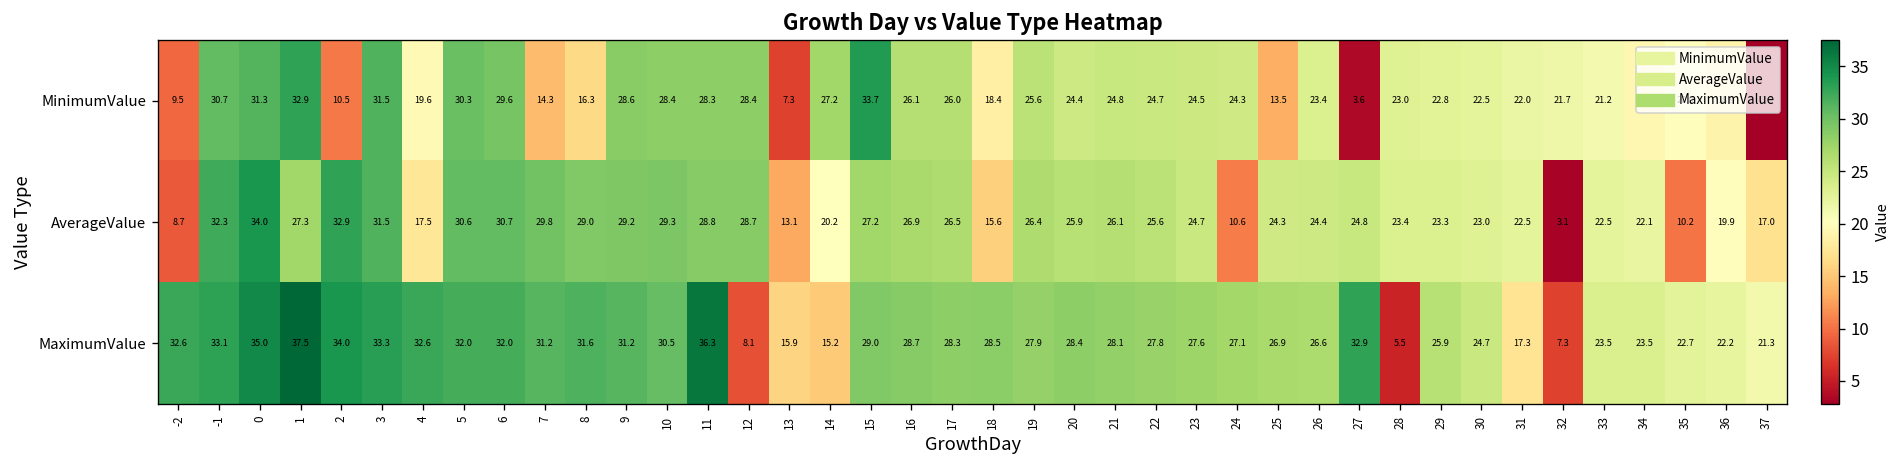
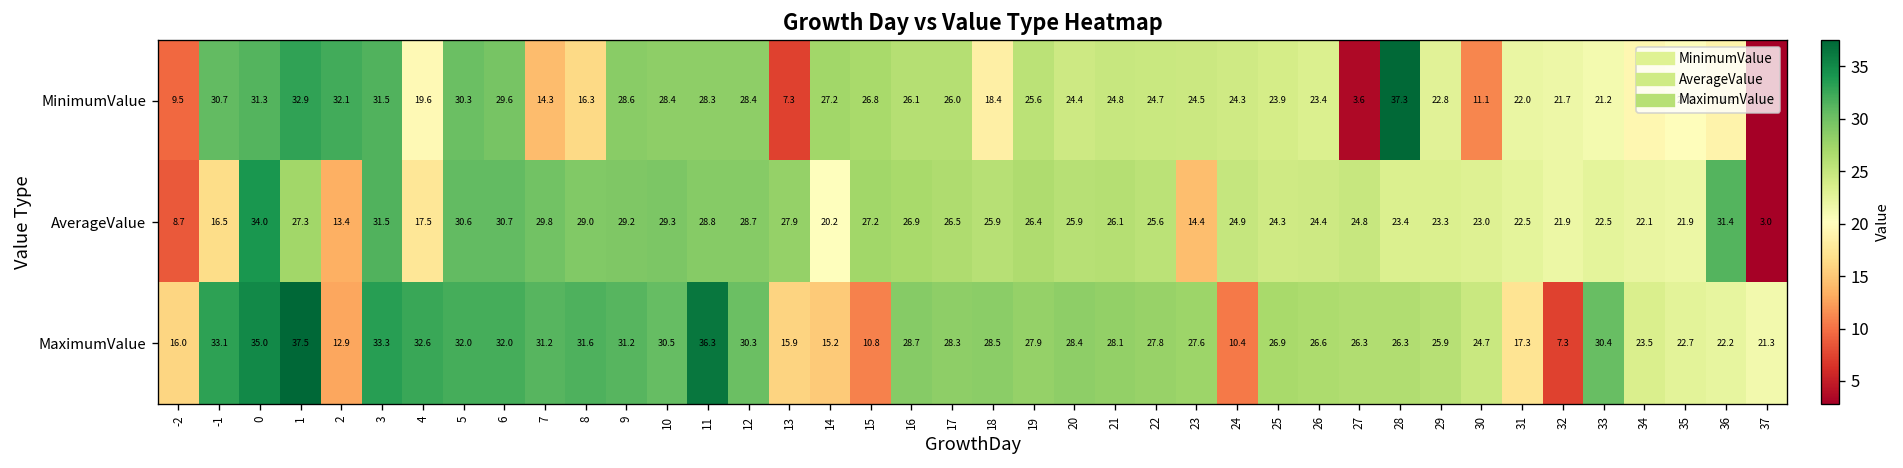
  {
    "MinimumValue": {
      "-2": 9.5,
      "-1": 30.7,
      "0": 31.3,
      "1": 32.9,
-     "2": 10.5,
+     "2": 32.1,
      "3": 31.5,
      "4": 19.6,
      "5": 30.3,
      "6": 29.6,
      "7": 14.3,
      "8": 16.3,
      "9": 28.6,
      "10": 28.4,
      "11": 28.3,
      "12": 28.4,
      "13": 7.3,
      "14": 27.2,
-     "15": 33.7,
+     "15": 26.8,
      "16": 26.1,
      "17": 26.0,
      "18": 18.4,
      "19": 25.6,
      "20": 24.4,
      "21": 24.8,
      "22": 24.7,
      "23": 24.5,
      "24": 24.3,
-     "25": 13.5,
+     "25": 23.9,
      "26": 23.4,
      "27": 3.6,
-     "28": 23.0,
+     "28": 37.3,
      "29": 22.8,
-     "30": 22.5,
+     "30": 11.1,
      "31": 22.0,
      "32": 21.7,
      "33": 21.2
    },
    "AverageValue": {
      "-2": 8.7,
-     "-1": 32.3,
+     "-1": 16.5,
      "0": 34.0,
      "1": 27.3,
-     "2": 32.9,
+     "2": 13.4,
      "3": 31.5,
      "4": 17.5,
      "5": 30.6,
      "6": 30.7,
      "7": 29.8,
      "8": 29.0,
      "9": 29.2,
      "10": 29.3,
      "11": 28.8,
      "12": 28.7,
-     "13": 13.1,
+     "13": 27.9,
      "14": 20.2,
      "15": 27.2,
      "16": 26.9,
      "17": 26.5,
-     "18": 15.6,
+     "18": 25.9,
      "19": 26.4,
      "20": 25.9,
      "21": 26.1,
      "22": 25.6,
-     "23": 24.7,
-     "24": 10.6,
+     "23": 14.4,
+     "24": 24.9,
      "25": 24.3,
      "26": 24.4,
      "27": 24.8,
      "28": 23.4,
      "29": 23.3,
      "30": 23.0,
      "31": 22.5,
-     "32": 3.1,
+     "32": 21.9,
      "33": 22.5,
      "34": 22.1,
-     "35": 10.2,
-     "36": 19.9,
-     "37": 17.0
+     "35": 21.9,
+     "36": 31.4,
+     "37": 3.0
    },
    "MaximumValue": {
-     "-2": 32.6,
+     "-2": 16.0,
      "-1": 33.1,
      "0": 35.0,
      "1": 37.5,
-     "2": 34.0,
+     "2": 12.9,
      "3": 33.3,
      "4": 32.6,
      "5": 32.0,
      "6": 32.0,
      "7": 31.2,
      "8": 31.6,
      "9": 31.2,
      "10": 30.5,
      "11": 36.3,
-     "12": 8.1,
+     "12": 30.3,
      "13": 15.9,
      "14": 15.2,
-     "15": 29.0,
+     "15": 10.8,
      "16": 28.7,
      "17": 28.3,
      "18": 28.5,
      "19": 27.9,
      "20": 28.4,
      "21": 28.1,
      "22": 27.8,
      "23": 27.6,
-     "24": 27.1,
+     "24": 10.4,
      "25": 26.9,
      "26": 26.6,
-     "27": 32.9,
-     "28": 5.5,
+     "27": 26.3,
+     "28": 26.3,
      "29": 25.9,
      "30": 24.7,
      "31": 17.3,
      "32": 7.3,
-     "33": 23.5,
+     "33": 30.4,
      "34": 23.5,
      "35": 22.7,
      "36": 22.2,
      "37": 21.3
    }
  }
